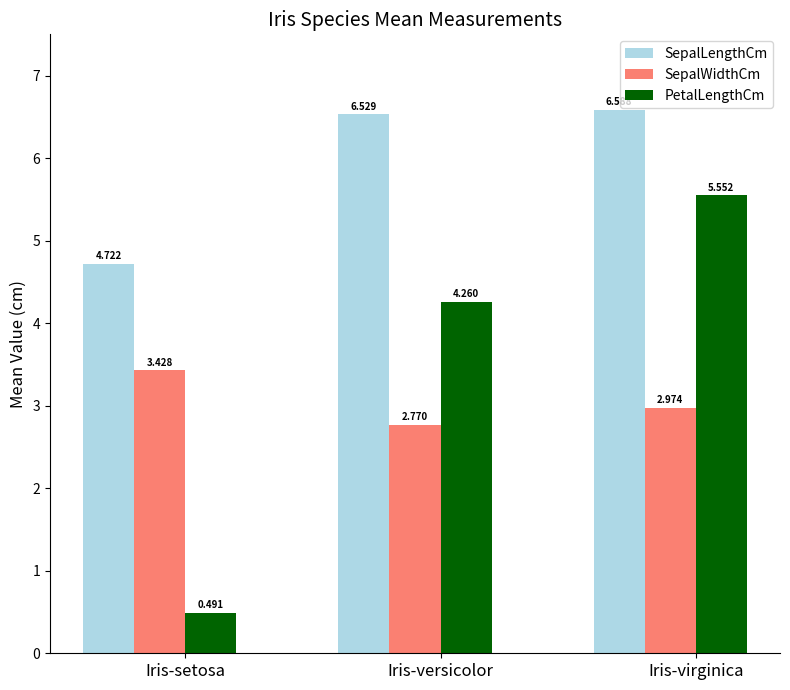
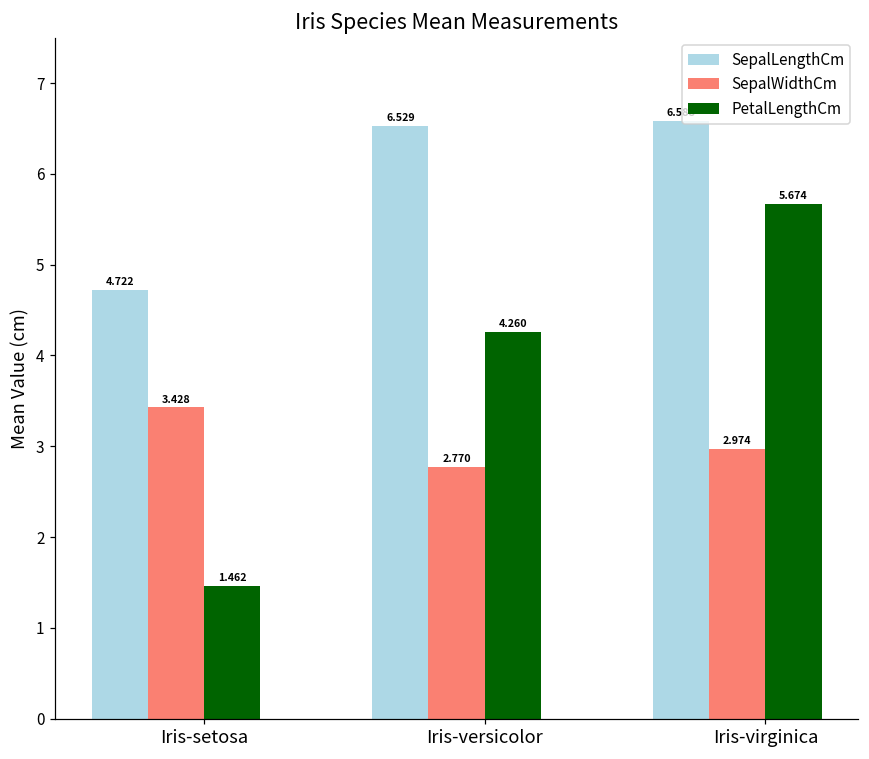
  {
    "SepalLengthCm": {
      "Iris-setosa": 4.722,
      "Iris-versicolor": 6.529
    },
    "SepalWidthCm": {
      "Iris-setosa": 3.428,
      "Iris-versicolor": 2.770,
      "Iris-virginica": 2.974
    },
    "PetalLengthCm": {
-     "Iris-setosa": 0.491,
+     "Iris-setosa": 1.462,
      "Iris-versicolor": 4.260,
-     "Iris-virginica": 5.552
+     "Iris-virginica": 5.674
    }
  }
